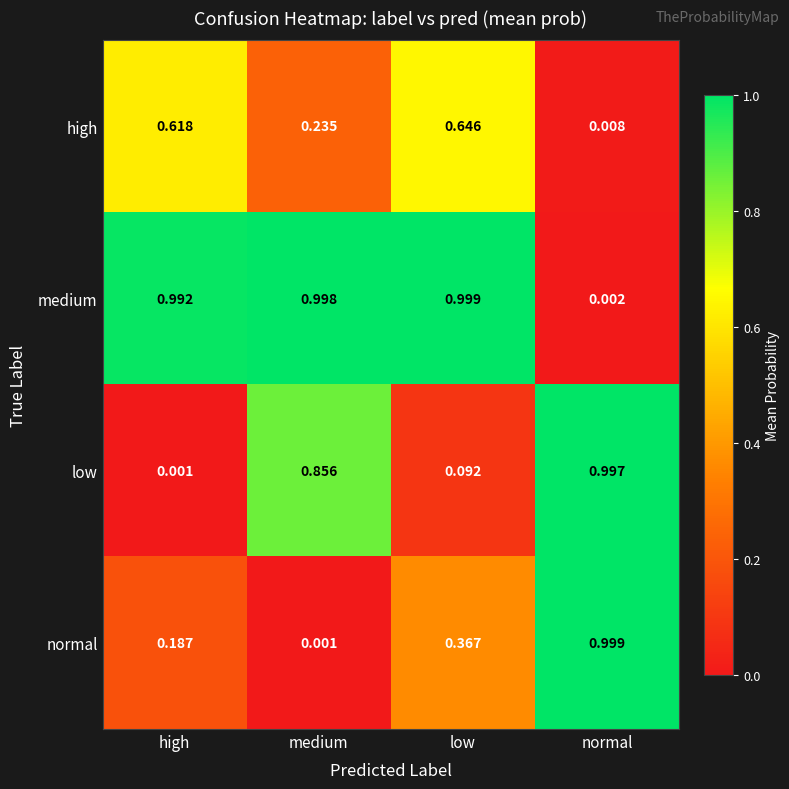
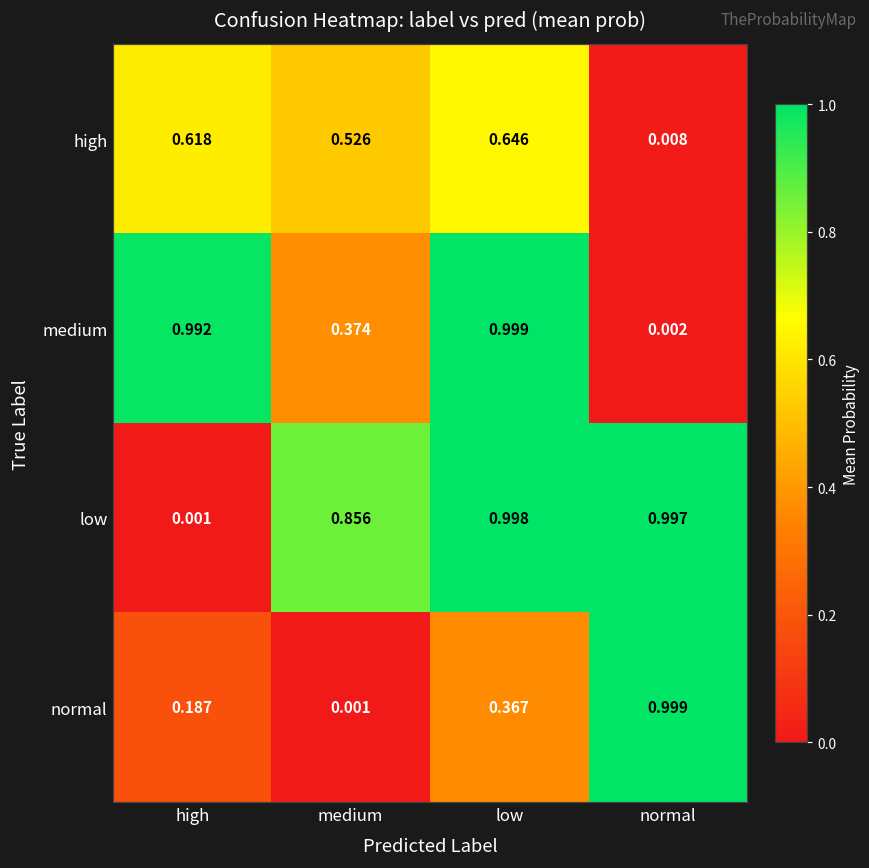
  {
    "high": {
      "high": 0.618,
-     "medium": 0.235,
+     "medium": 0.526,
      "low": 0.646,
      "normal": 0.008
    },
    "medium": {
      "high": 0.992,
-     "medium": 0.998,
+     "medium": 0.374,
      "low": 0.999,
      "normal": 0.002
    },
    "low": {
      "high": 0.001,
      "medium": 0.856,
-     "low": 0.092,
+     "low": 0.998,
      "normal": 0.997
    },
    "normal": {
      "high": 0.187,
      "medium": 0.001,
      "low": 0.367,
      "normal": 0.999
    }
  }
